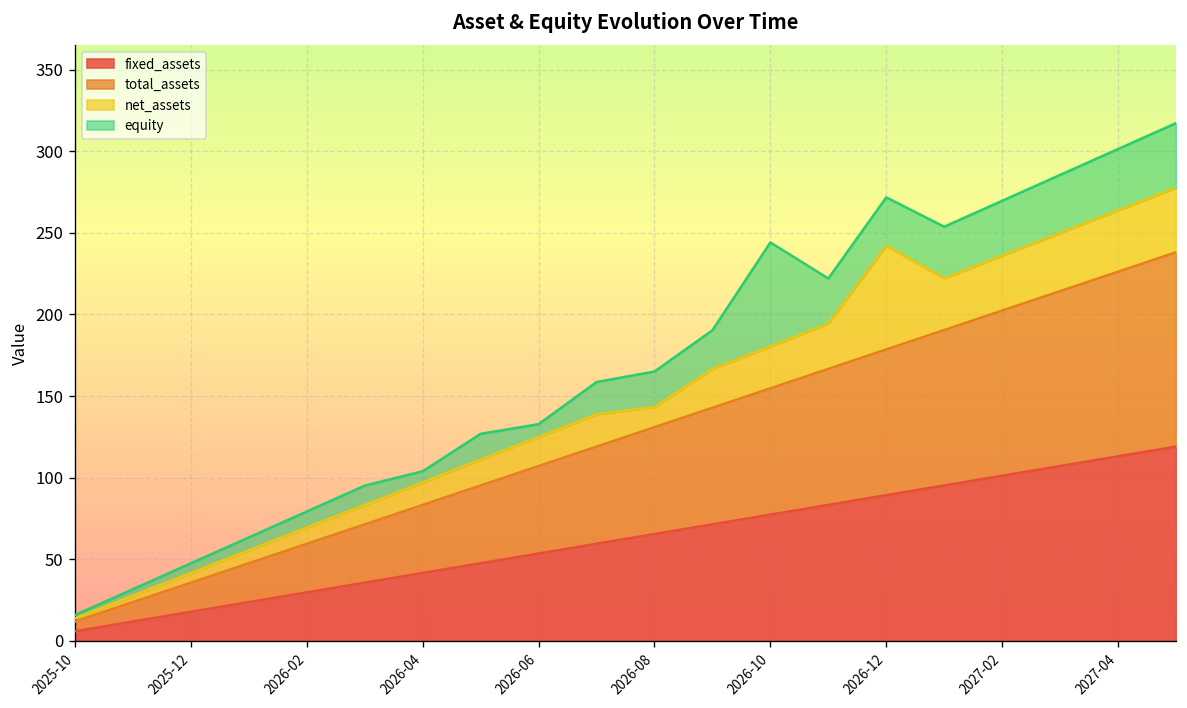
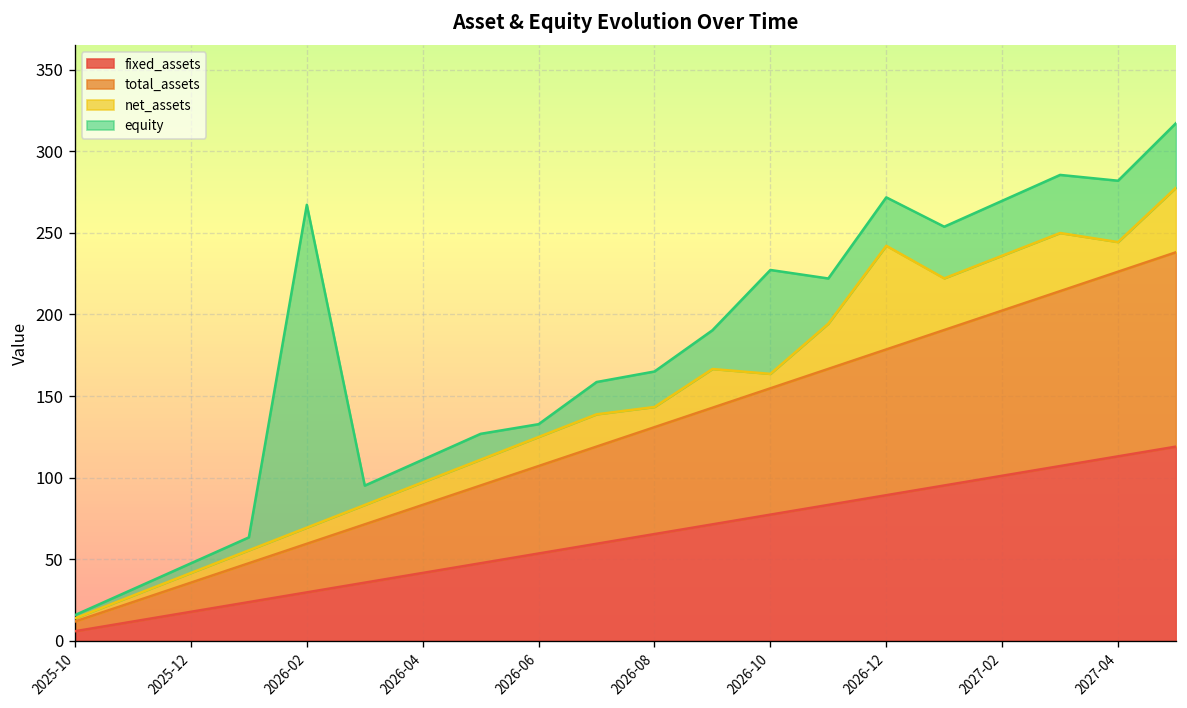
  {
    "net_assets": {
      "2025-10": 2,
      "2025-12": 6,
      "2026-02": 10,
      "2026-04": 14,
      "2026-06": 18,
      "2026-08": 12,
-     "2026-10": 26,
+     "2026-10": 9,
      "2026-12": 63,
      "2027-02": 34,
-     "2027-04": 38
+     "2027-04": 18
    },
    "equity": {
      "2025-10": 2,
      "2025-12": 6,
-     "2026-02": 10,
-     "2026-04": 7,
+     "2026-02": 198,
+     "2026-04": 14,
      "2026-06": 8,
      "2026-08": 22,
      "2026-10": 64,
      "2026-12": 30,
      "2027-02": 34,
      "2027-04": 38
    }
  }
